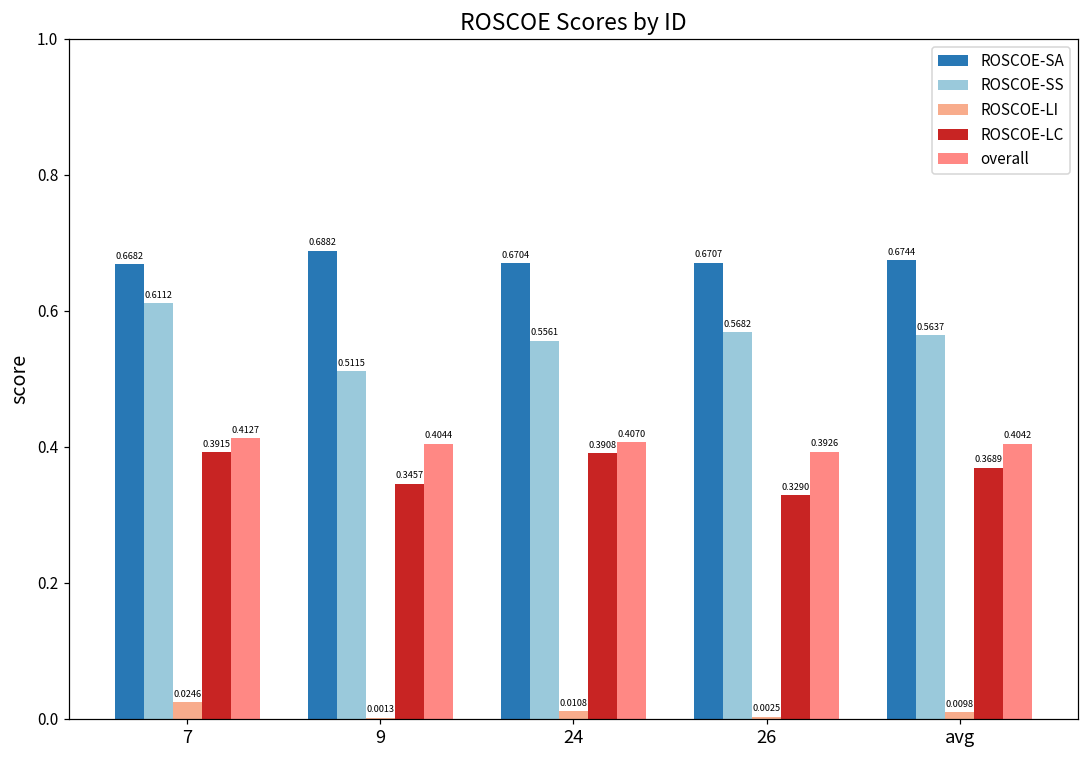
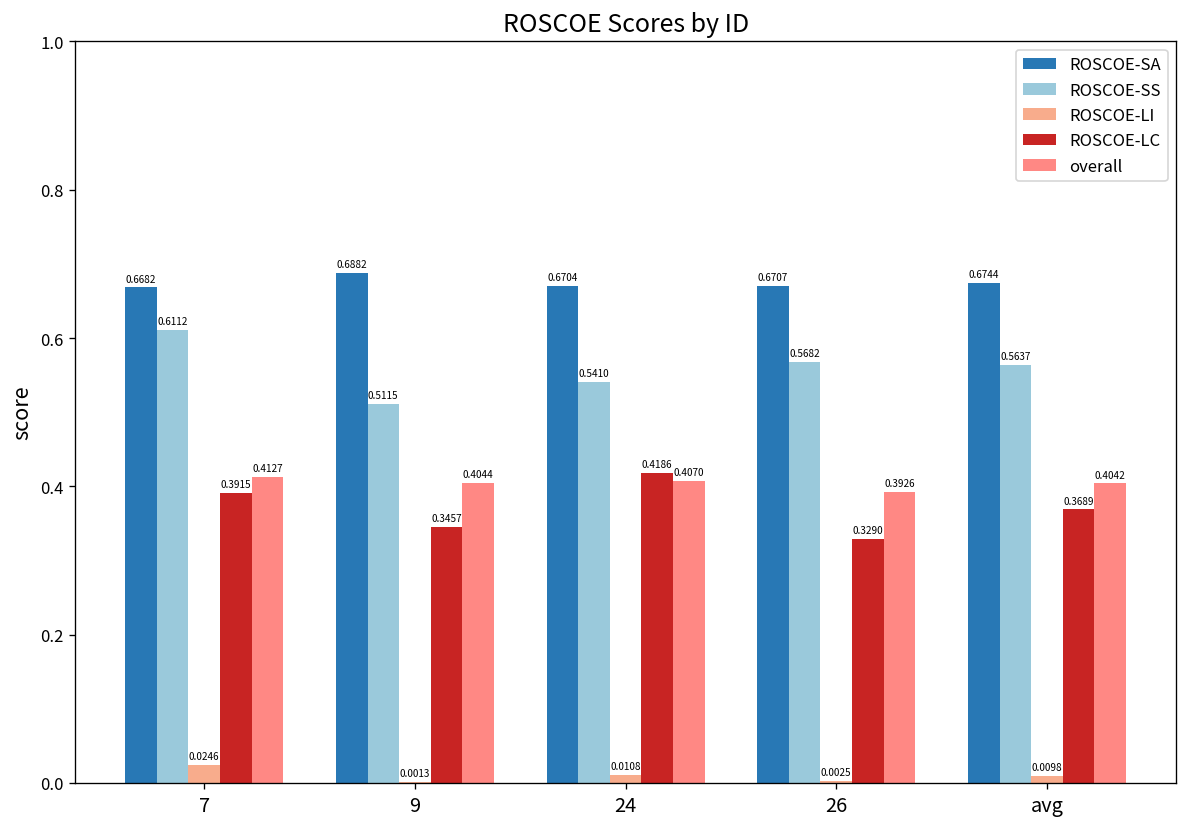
  {
    "ROSCOE-SA": {
      "7": 0.6682,
      "9": 0.6882,
      "24": 0.6704,
      "26": 0.6707,
      "avg": 0.6744
    },
    "ROSCOE-SS": {
      "7": 0.6112,
      "9": 0.5115,
-     "24": 0.5561,
+     "24": 0.5410,
      "26": 0.5682,
      "avg": 0.5637
    },
    "ROSCOE-LC": {
      "7": 0.3915,
      "9": 0.3457,
-     "24": 0.3908,
+     "24": 0.4186,
      "26": 0.3290,
      "avg": 0.3689
    }
  }
